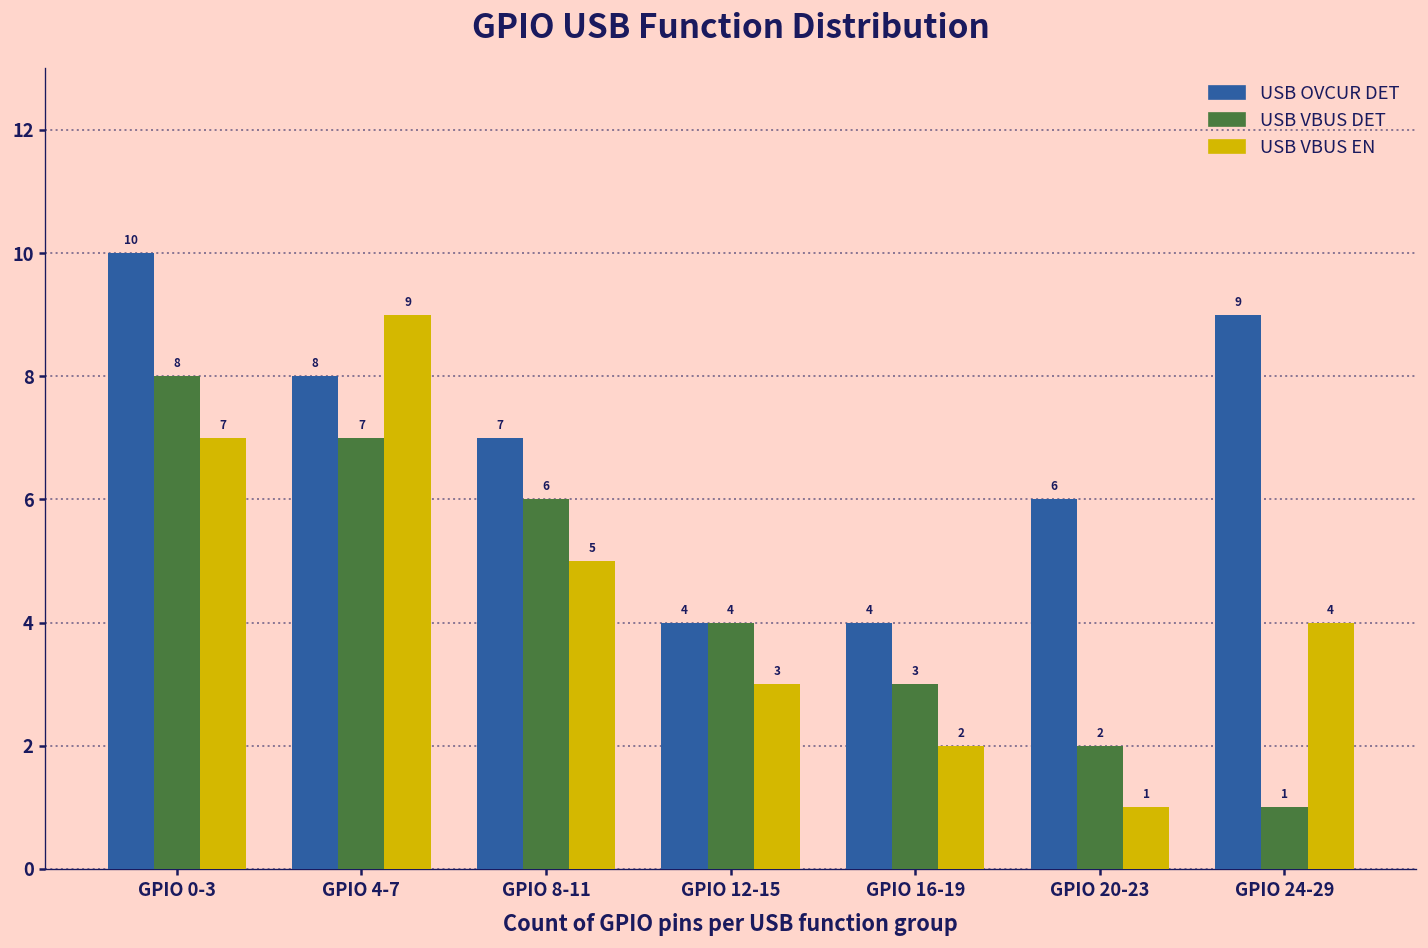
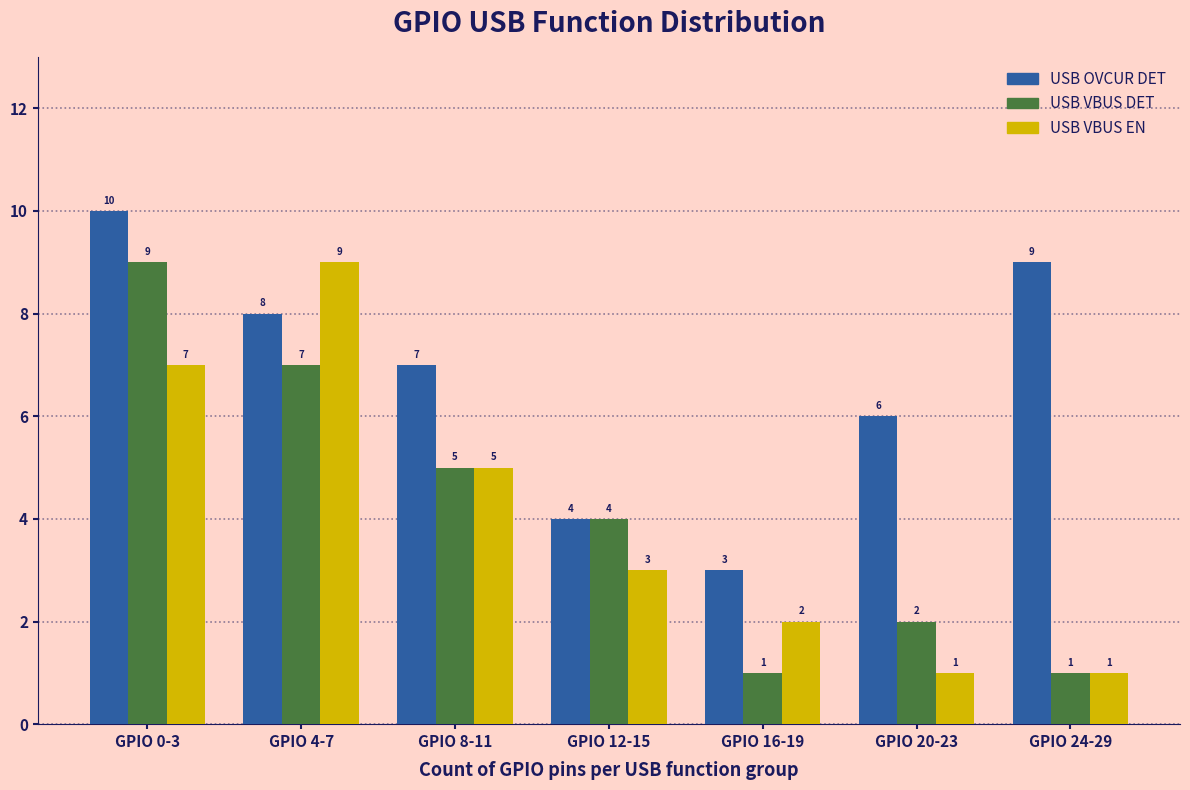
  {
    "USB OVCUR DET": {
      "GPIO 0-3": 10,
      "GPIO 4-7": 8,
      "GPIO 8-11": 7,
      "GPIO 12-15": 4,
-     "GPIO 16-19": 4,
+     "GPIO 16-19": 3,
      "GPIO 20-23": 6,
      "GPIO 24-29": 9
    },
    "USB VBUS DET": {
-     "GPIO 0-3": 8,
+     "GPIO 0-3": 9,
      "GPIO 4-7": 7,
-     "GPIO 8-11": 6,
+     "GPIO 8-11": 5,
      "GPIO 12-15": 4,
-     "GPIO 16-19": 3,
+     "GPIO 16-19": 1,
      "GPIO 20-23": 2,
      "GPIO 24-29": 1
    },
    "USB VBUS EN": {
      "GPIO 0-3": 7,
      "GPIO 4-7": 9,
      "GPIO 8-11": 5,
      "GPIO 12-15": 3,
      "GPIO 16-19": 2,
      "GPIO 20-23": 1,
-     "GPIO 24-29": 4
+     "GPIO 24-29": 1
    }
  }
